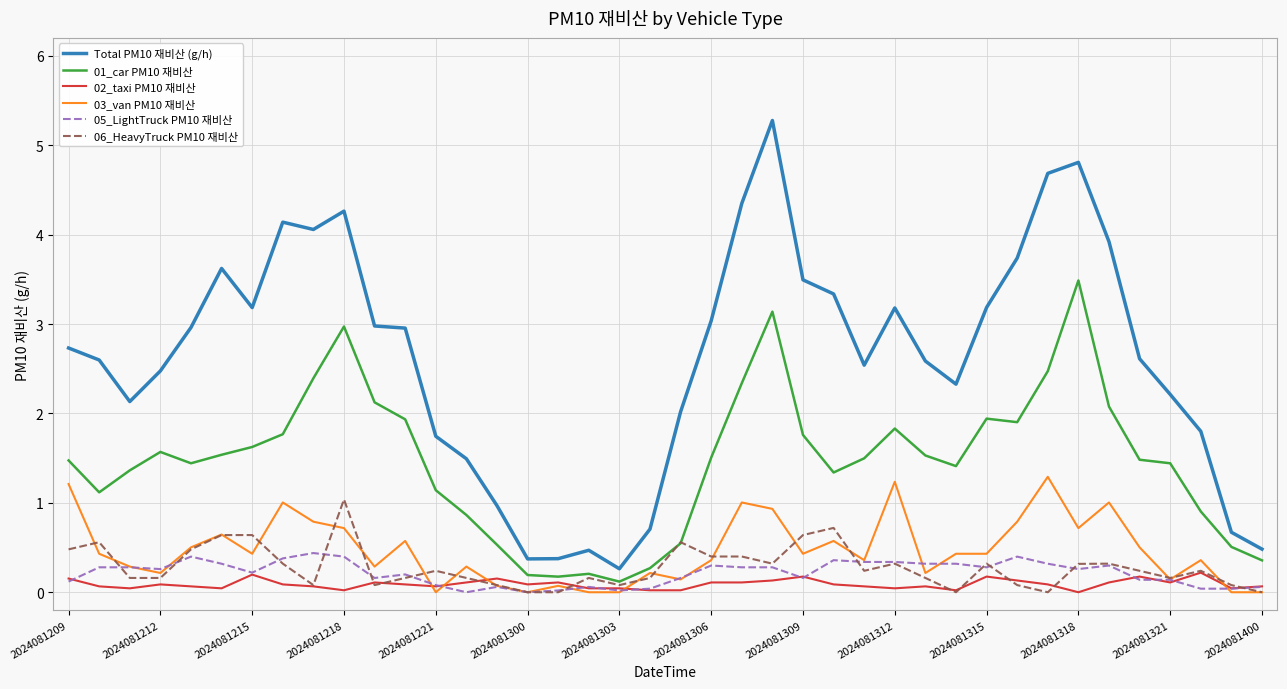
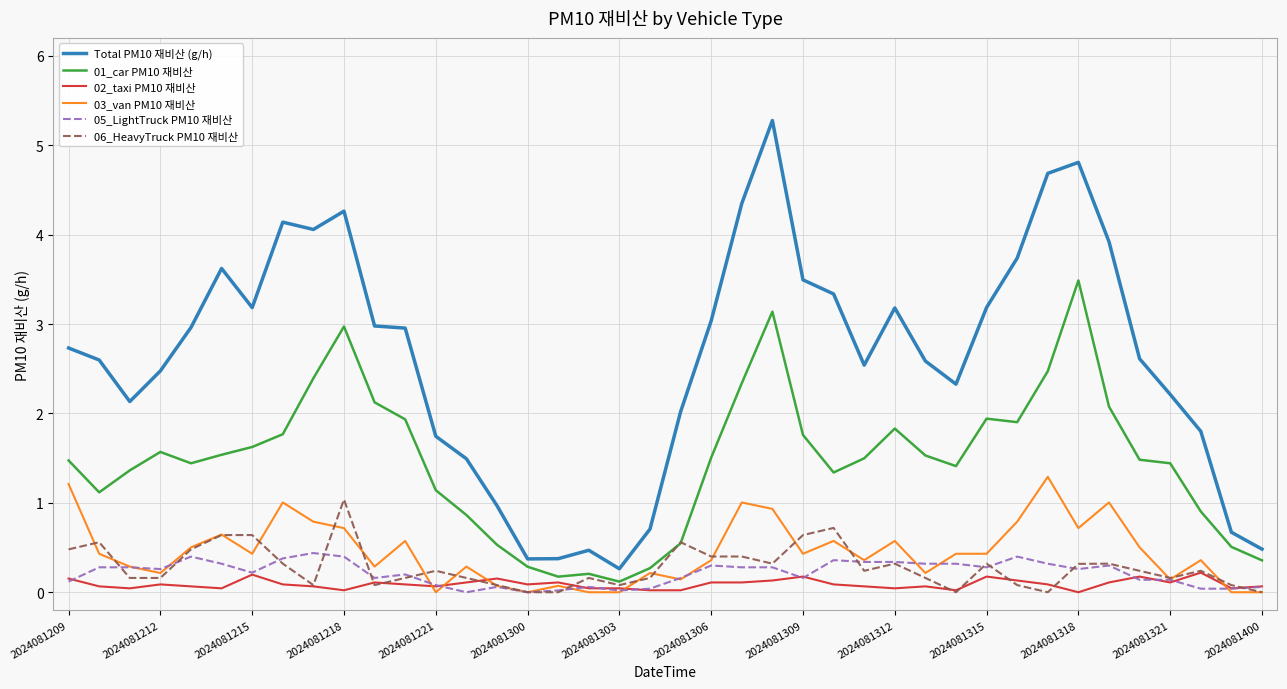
  {
    "Total PM10 재비산 (g/h)": {
      "2024081209": 2.7,
      "2024081212": 2.5,
      "2024081215": 3.2,
      "2024081218": 4.3,
      "2024081221": 1.7,
      "2024081300": 0.4,
      "2024081303": 0.3,
      "2024081306": 3.0,
      "2024081309": 3.5,
      "2024081312": 3.2,
      "2024081315": 3.2,
      "2024081318": 4.8,
      "2024081321": 2.2,
      "2024081400": 0.5
    },
    "01_car PM10 재비산": {
      "2024081209": 1.5,
      "2024081212": 1.6,
      "2024081215": 1.6,
      "2024081218": 3.0,
      "2024081221": 1.1,
-     "2024081300": 0.2,
+     "2024081300": 0.3,
      "2024081303": 0.1,
      "2024081306": 1.5,
      "2024081309": 1.8,
      "2024081312": 1.8,
      "2024081315": 1.9,
      "2024081318": 3.5,
      "2024081321": 1.4,
      "2024081400": 0.4
    },
    "02_taxi PM10 재비산": {
      "2024081209": 0.2,
      "2024081212": 0.1,
      "2024081218": 0.0,
      "2024081300": 0.1,
      "2024081306": 0.1,
      "2024081312": 0.0,
      "2024081315": 0.2,
      "2024081318": 0.0,
      "2024081321": 0.1
    },
    "03_van PM10 재비산": {
      "2024081209": 1.2,
      "2024081212": 0.2,
      "2024081215": 0.4,
      "2024081218": 0.7,
      "2024081221": 0.0,
      "2024081306": 0.4,
      "2024081309": 0.4,
-     "2024081312": 1.2,
+     "2024081312": 0.6,
      "2024081315": 0.4,
      "2024081318": 0.7
    },
    "05_LightTruck PM10 재비산": {
      "2024081209": 0.1,
      "2024081212": 0.3,
      "2024081218": 0.4,
      "2024081306": 0.3,
      "2024081315": 0.3,
      "2024081318": 0.3
    },
    "06_HeavyTruck PM10 재비산": {
      "2024081209": 0.5,
      "2024081212": 0.2,
      "2024081215": 0.6,
      "2024081218": 1.0,
      "2024081221": 0.2,
      "2024081303": 0.1,
      "2024081306": 0.4,
      "2024081309": 0.6,
      "2024081315": 0.3,
      "2024081318": 0.3
    }
  }
